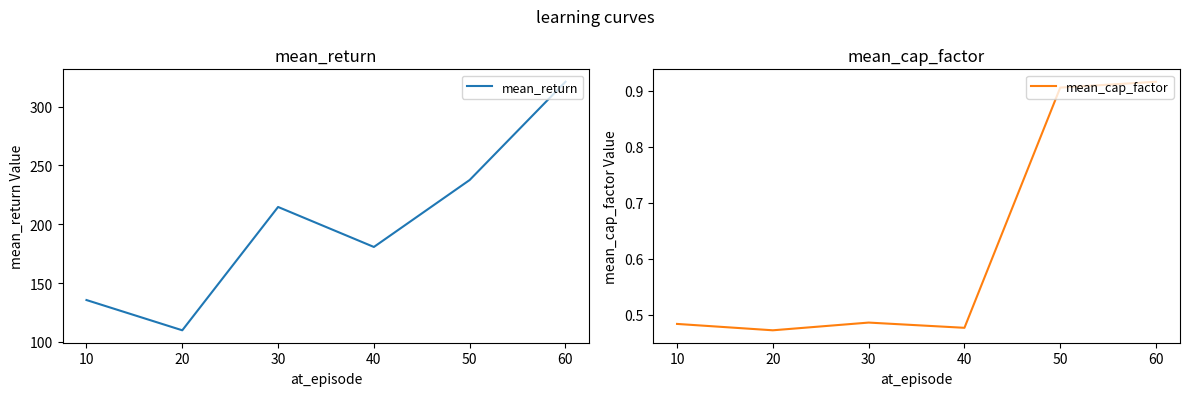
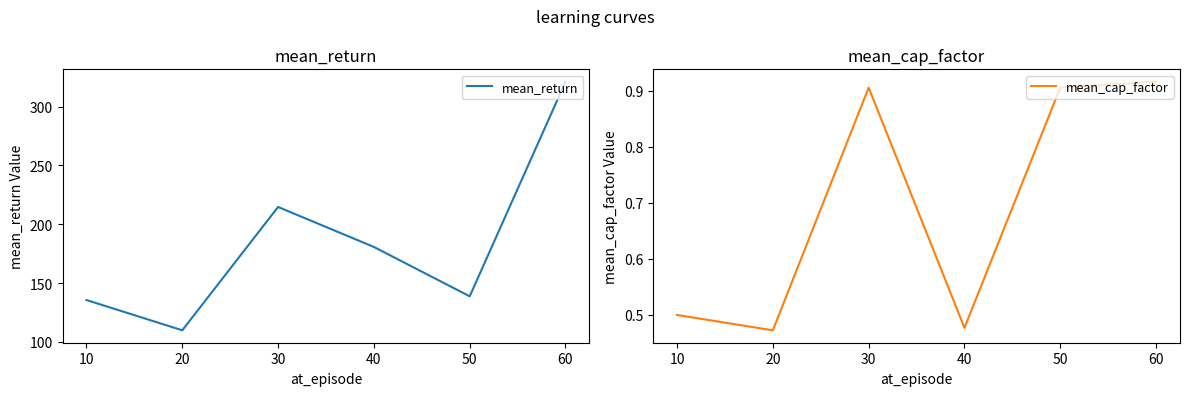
  {
    "mean_return": {
      "10": 136,
      "20": 110,
      "30": 215,
      "40": 181,
-     "50": 238
+     "50": 139
    },
    "mean_cap_factor": {
-     "10": 0.48,
+     "10": 0.50,
      "20": 0.47,
-     "30": 0.49,
+     "30": 0.91,
      "40": 0.48
    }
  }
